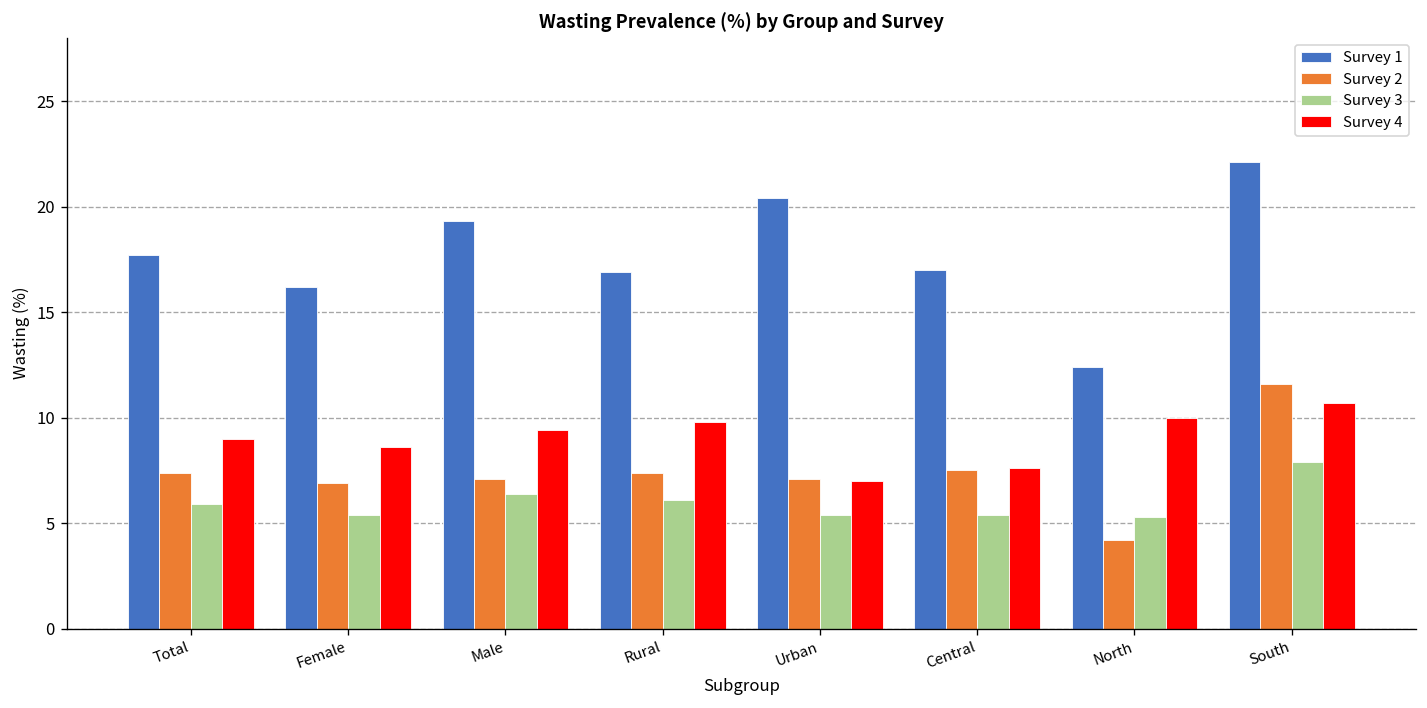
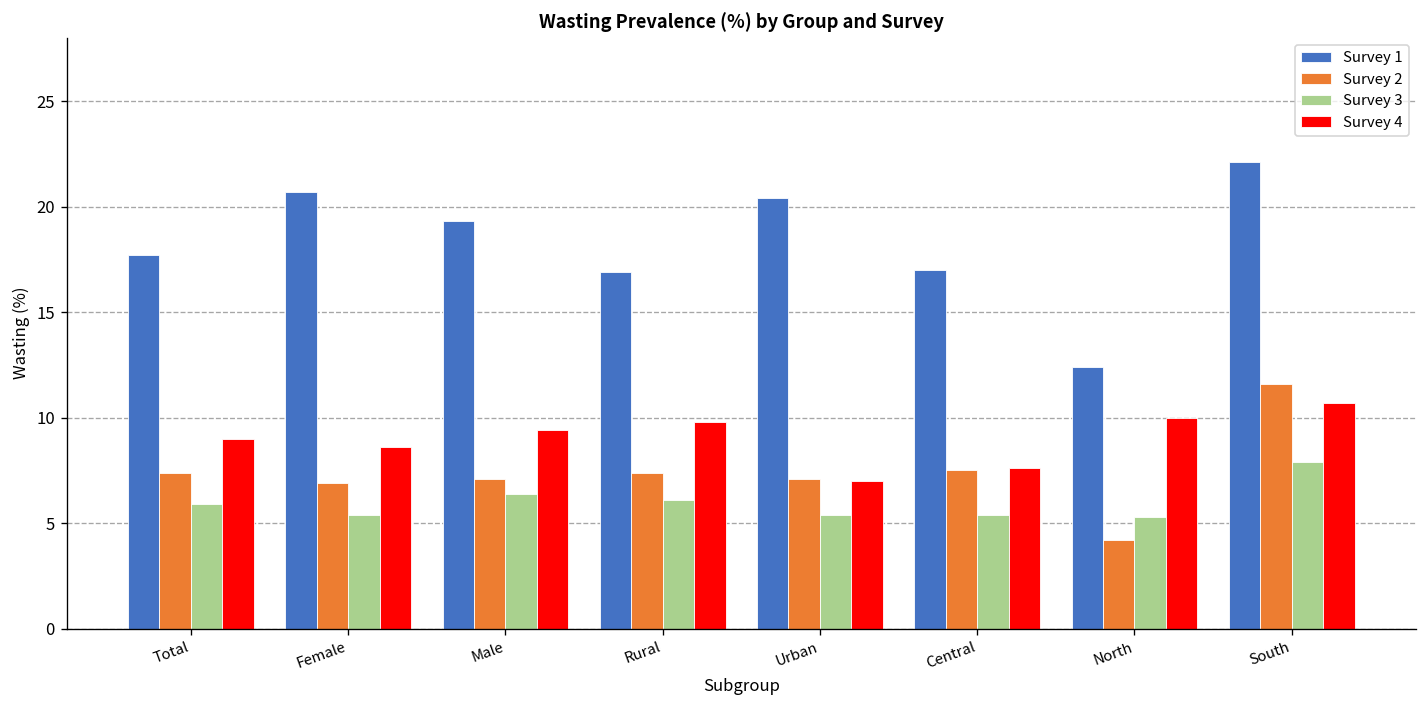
  {
    "Survey 1": {
      "Total": 17.7,
-     "Female": 16.2,
+     "Female": 20.7,
      "Male": 19.3,
      "Rural": 16.9,
      "Urban": 20.4,
      "Central": 17.0,
      "North": 12.4,
      "South": 22.1
    },
    "Survey 2": {
      "Total": 7.4,
      "Female": 6.9,
      "Male": 7.1,
      "Rural": 7.4,
      "Urban": 7.1,
      "Central": 7.5,
      "North": 4.2,
      "South": 11.6
    },
    "Survey 3": {
      "Total": 5.9,
      "Female": 5.4,
      "Male": 6.4,
      "Rural": 6.1,
      "Urban": 5.4,
      "Central": 5.4,
      "North": 5.3,
      "South": 7.9
    },
    "Survey 4": {
      "Total": 9.0,
      "Female": 8.6,
      "Male": 9.4,
      "Rural": 9.8,
      "Urban": 7.0,
      "Central": 7.6,
      "North": 10.0,
      "South": 10.7
    }
  }
